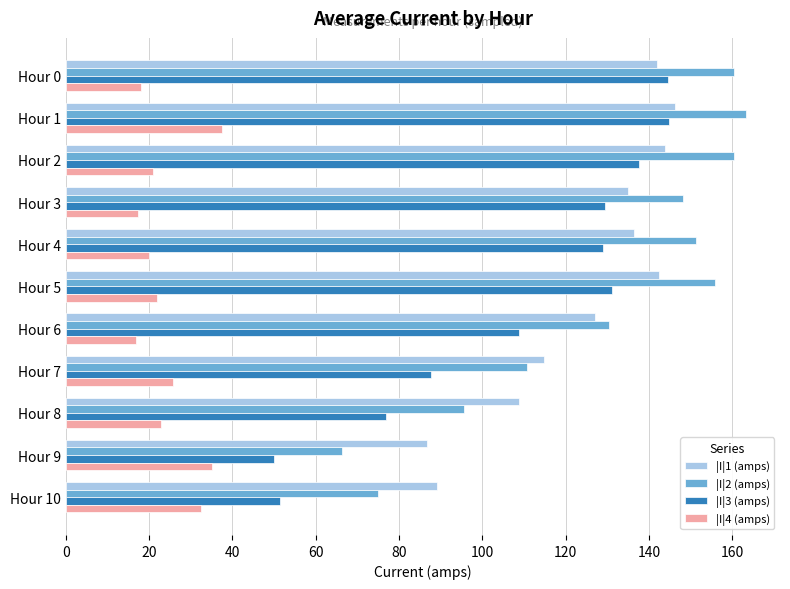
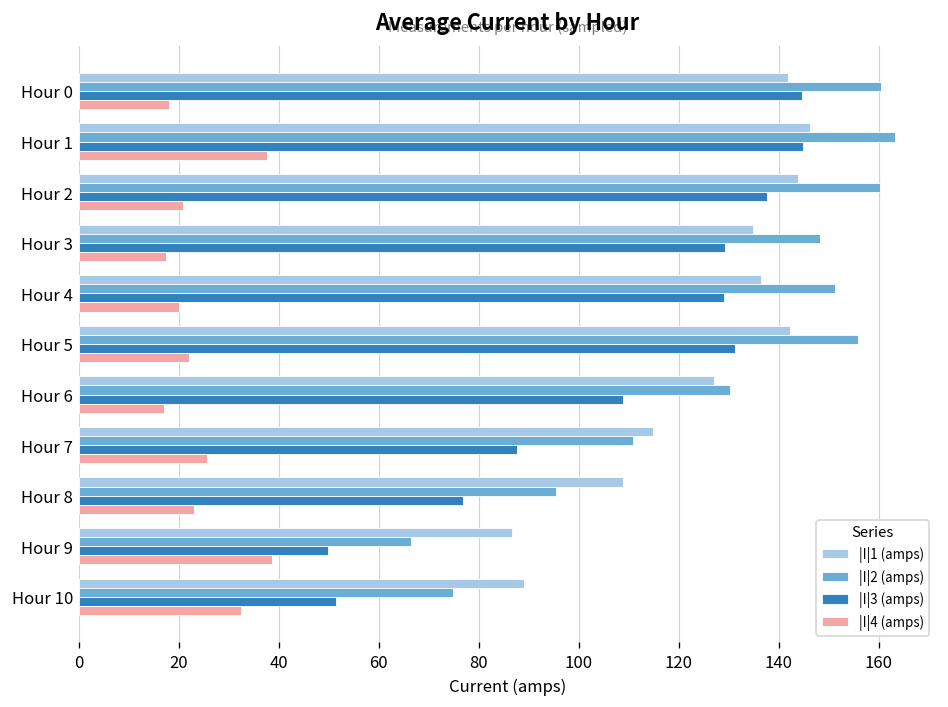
  {
    "|I|1 (amps)": {
      "Hour 0": 142,
      "Hour 1": 146,
      "Hour 2": 144,
      "Hour 3": 135,
      "Hour 4": 136,
      "Hour 5": 142,
      "Hour 6": 127,
      "Hour 7": 115,
      "Hour 8": 109,
      "Hour 9": 87,
      "Hour 10": 89
    },
    "|I|2 (amps)": {
      "Hour 0": 161,
      "Hour 1": 163,
      "Hour 2": 160,
      "Hour 3": 148,
      "Hour 4": 151,
      "Hour 5": 156,
      "Hour 6": 130,
      "Hour 7": 111,
      "Hour 8": 95,
      "Hour 9": 66,
      "Hour 10": 75
    },
    "|I|3 (amps)": {
      "Hour 0": 145,
      "Hour 1": 145,
      "Hour 2": 138,
      "Hour 3": 129,
      "Hour 4": 129,
      "Hour 5": 131,
      "Hour 6": 109,
      "Hour 7": 88,
      "Hour 8": 77,
      "Hour 9": 50,
      "Hour 10": 51
    },
    "|I|4 (amps)": {
      "Hour 0": 18,
      "Hour 1": 38,
      "Hour 2": 21,
      "Hour 3": 17,
      "Hour 4": 20,
      "Hour 5": 22,
      "Hour 6": 17,
      "Hour 7": 26,
      "Hour 8": 23,
-     "Hour 9": 35,
+     "Hour 9": 39,
      "Hour 10": 32
    }
  }
